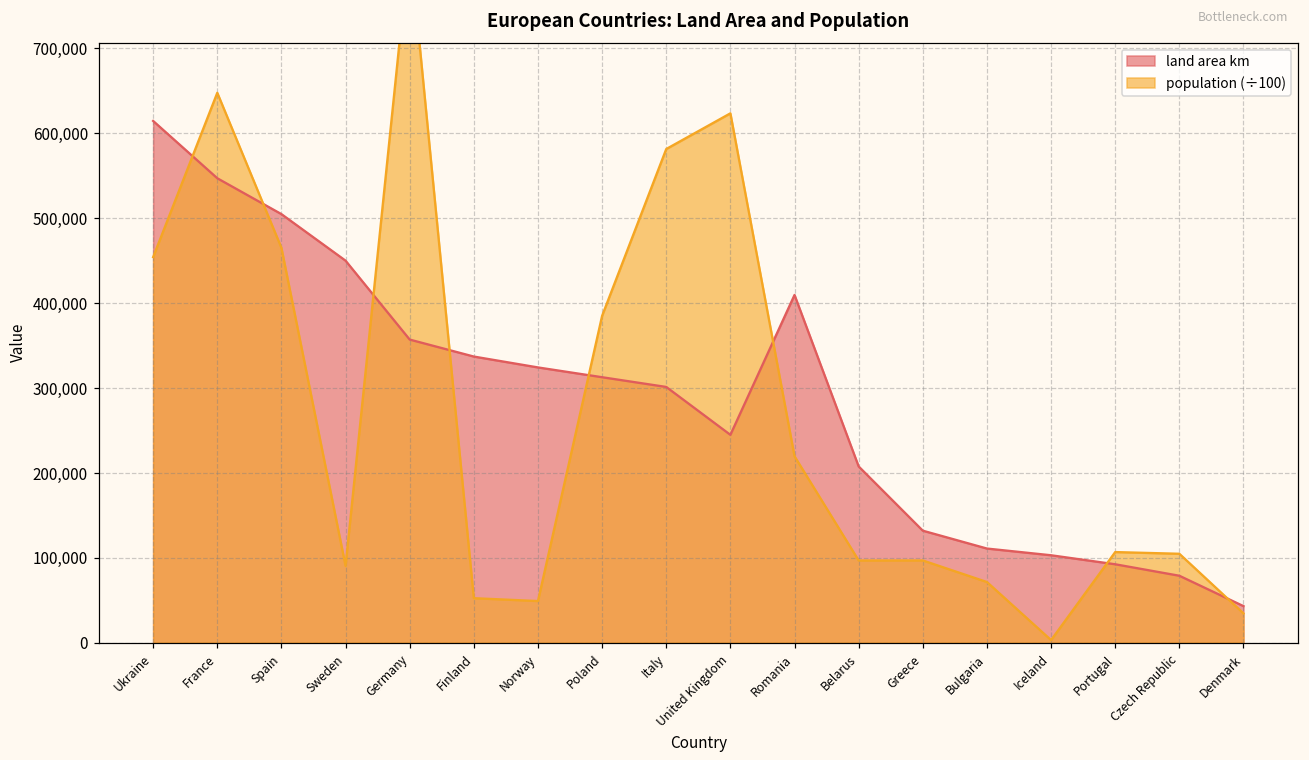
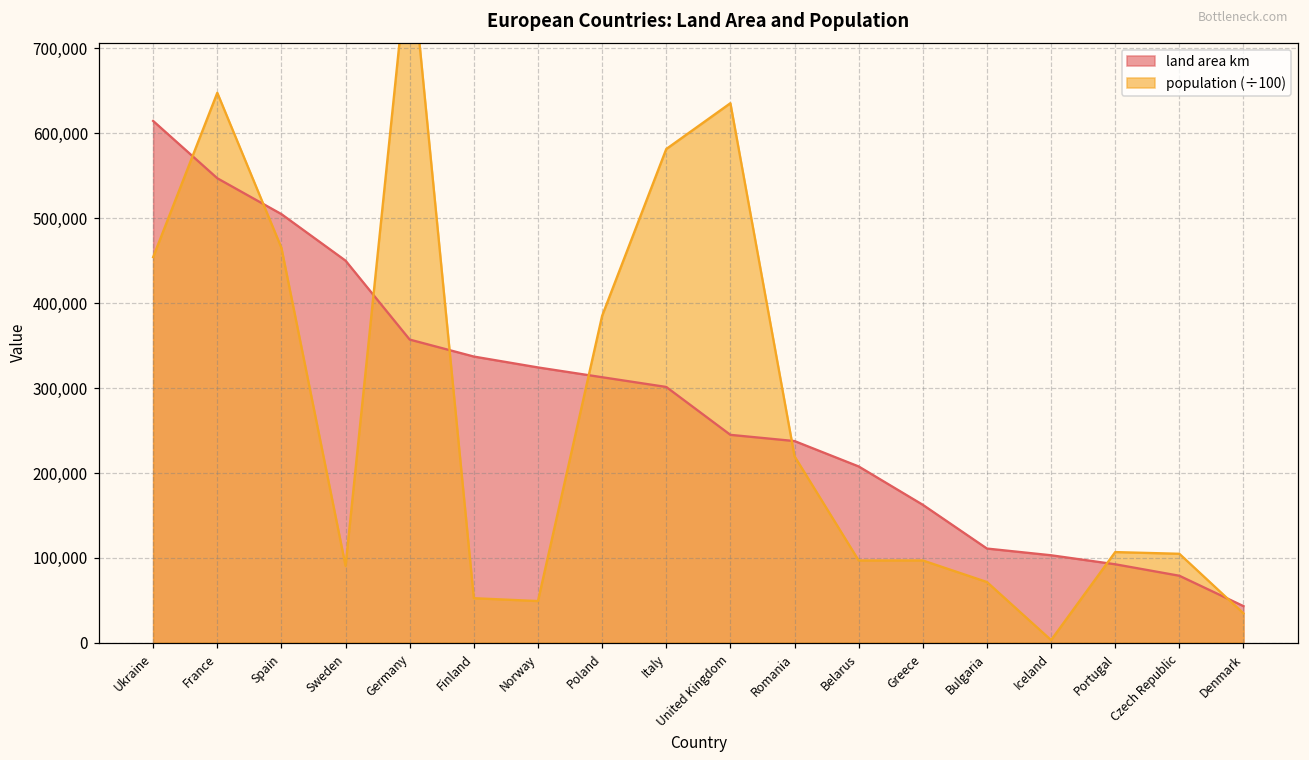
  {
    "land area km": {
      "Ukraine": "610,000",
      "France": "550,000",
      "Spain": "500,000",
      "Sweden": "450,000",
      "Germany": "360,000",
      "Finland": "340,000",
      "Norway": "320,000",
      "Poland": "310,000",
      "Italy": "300,000",
      "United Kingdom": "240,000",
-     "Romania": "410,000",
+     "Romania": "240,000",
      "Belarus": "210,000",
-     "Greece": "130,000",
+     "Greece": "160,000",
      "Bulgaria": "110,000",
      "Iceland": "100,000",
      "Portugal": "90,000",
      "Czech Republic": "80,000",
      "Denmark": "40,000"
    },
    "population (÷100)": {
      "Ukraine": "450,000",
      "France": "650,000",
      "Spain": "470,000",
      "Sweden": "90,000",
      "Finland": "50,000",
      "Norway": "50,000",
      "Poland": "390,000",
      "Italy": "580,000",
-     "United Kingdom": "620,000",
+     "United Kingdom": "640,000",
      "Romania": "220,000",
      "Belarus": "100,000",
      "Greece": "100,000",
      "Bulgaria": "70,000",
      "Iceland": "0",
      "Portugal": "110,000",
      "Czech Republic": "100,000",
      "Denmark": "30,000"
    }
  }
